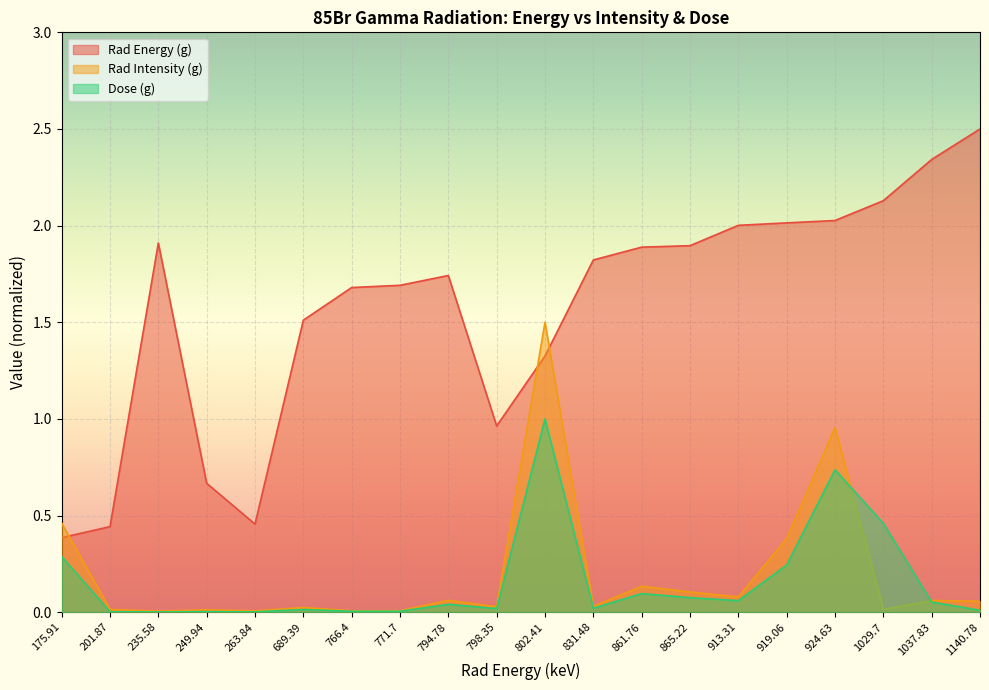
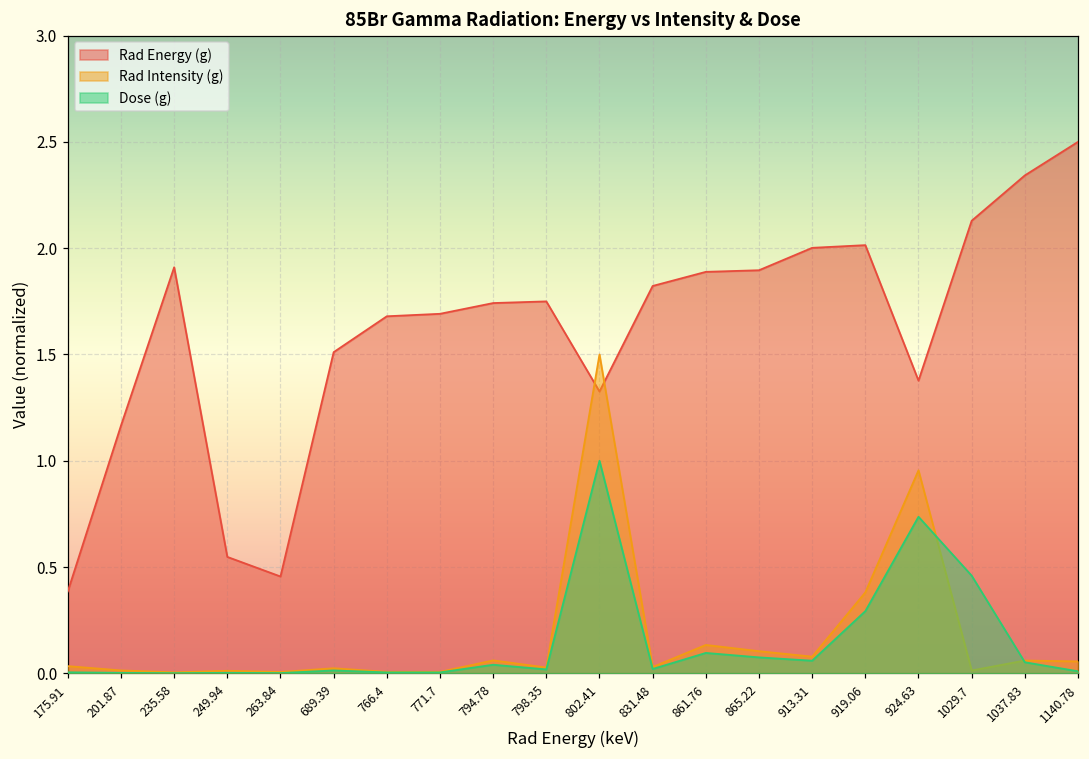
  {
    "Rad Energy (g)": {
      "175.91": 0.39,
-     "201.87": 0.44,
+     "201.87": 1.17,
      "235.58": 1.91,
-     "249.94": 0.67,
+     "249.94": 0.55,
      "263.84": 0.46,
      "689.39": 1.51,
      "766.4": 1.68,
      "771.7": 1.69,
      "794.78": 1.74,
-     "798.35": 0.96,
+     "798.35": 1.75,
      "802.41": 1.33,
      "831.48": 1.82,
      "861.76": 1.89,
      "865.22": 1.90,
      "913.31": 2.00,
      "919.06": 2.01,
-     "924.63": 2.03,
+     "924.63": 1.38,
      "1029.7": 2.13,
      "1037.83": 2.34,
      "1140.78": 2.50
    },
    "Rad Intensity (g)": {
-     "175.91": 0.46,
+     "175.91": 0.03,
      "794.78": 0.06,
      "802.41": 1.50,
      "861.76": 0.13,
      "865.22": 0.10,
      "913.31": 0.08,
      "919.06": 0.38,
      "924.63": 0.96,
      "1029.7": 0.01,
      "1140.78": 0.06
    },
    "Dose (g)": {
-     "175.91": 0.29,
+     "175.91": 0.00,
      "794.78": 0.04,
      "802.41": 1.00,
      "861.76": 0.10,
      "865.22": 0.08,
      "913.31": 0.06,
-     "919.06": 0.24,
+     "919.06": 0.29,
      "924.63": 0.74,
      "1029.7": 0.46,
      "1140.78": 0.01
    }
  }
